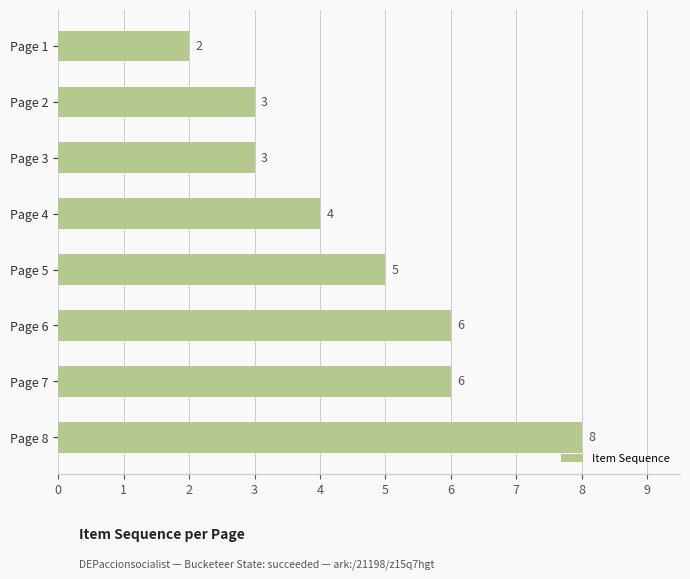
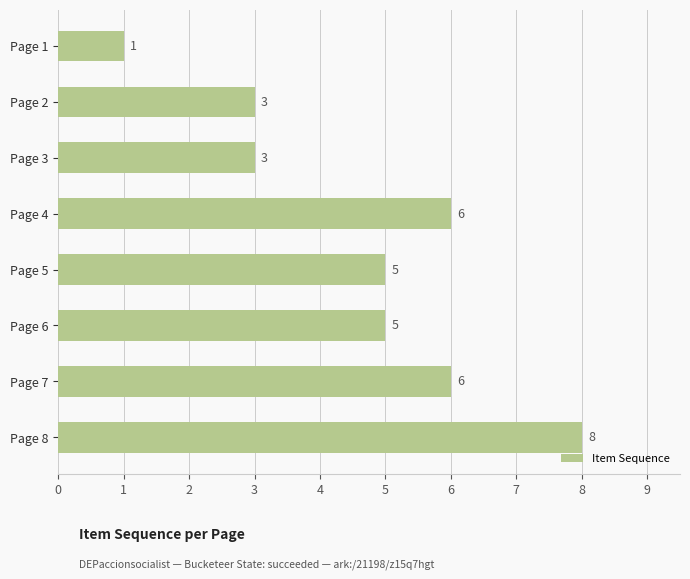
  {
-   "Page 1": 2,
+   "Page 1": 1,
    "Page 2": 3,
    "Page 3": 3,
-   "Page 4": 4,
+   "Page 4": 6,
    "Page 5": 5,
-   "Page 6": 6,
+   "Page 6": 5,
    "Page 7": 6,
    "Page 8": 8
  }
